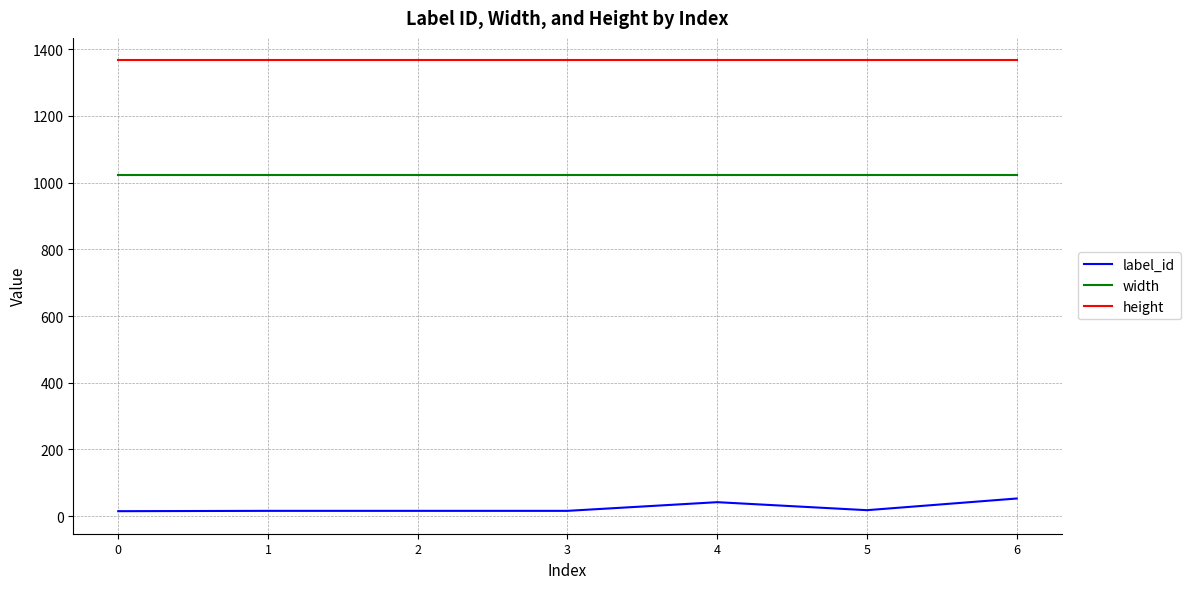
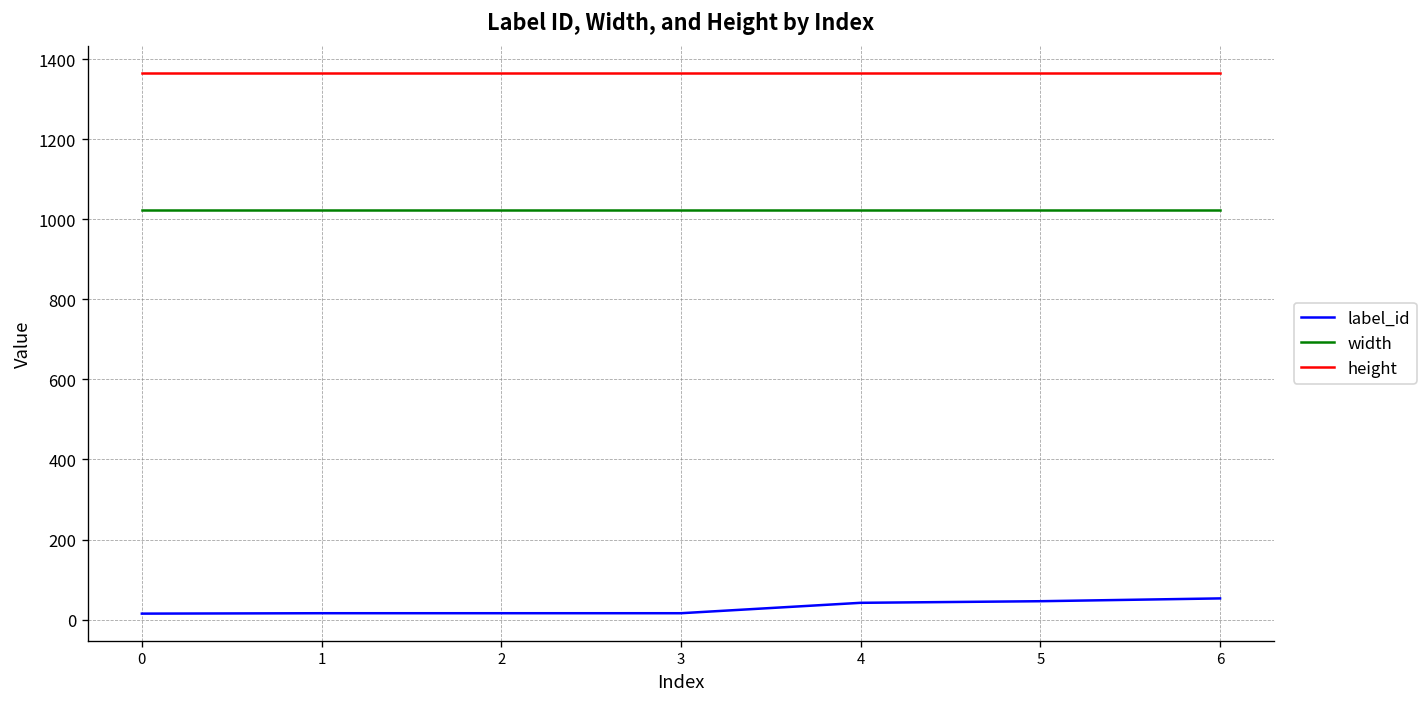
  {
    "label_id": {
      "0": 20,
      "1": 20,
      "2": 20,
      "3": 20,
      "4": 40,
-     "5": 20,
+     "5": 50,
      "6": 50
    },
    "width": {
      "0": 1020,
      "1": 1020,
      "2": 1020,
      "3": 1020,
      "4": 1020,
      "5": 1020,
      "6": 1020
    },
    "height": {
      "0": 1370,
      "1": 1370,
      "2": 1370,
      "3": 1370,
      "4": 1370,
      "5": 1370,
      "6": 1370
    }
  }
